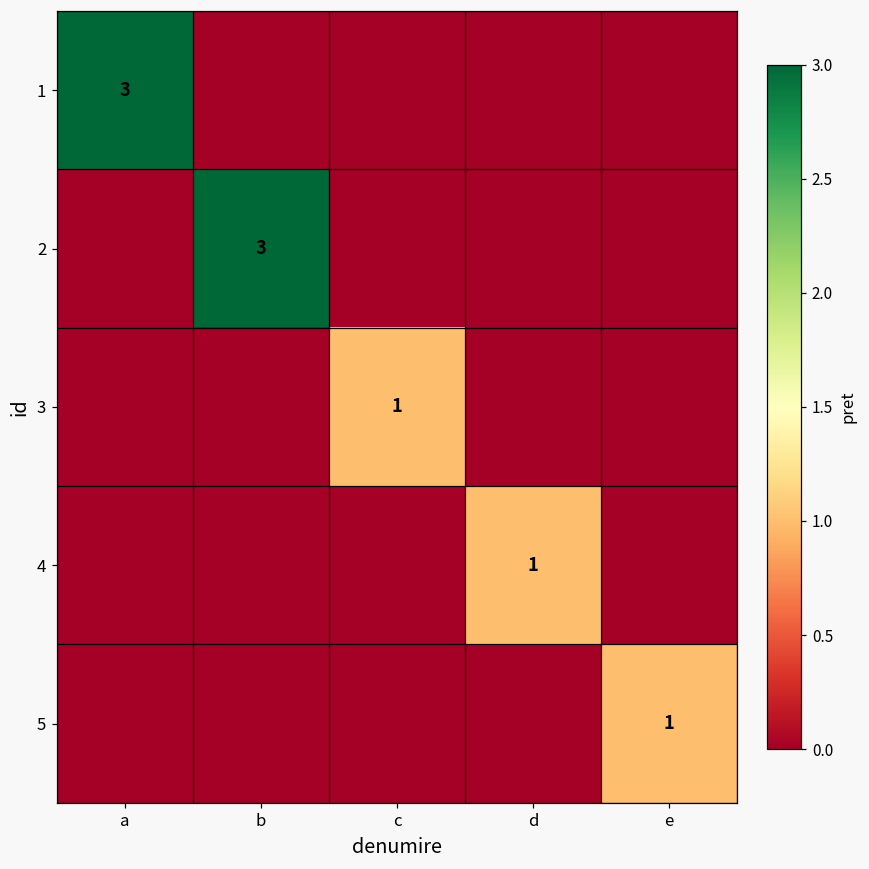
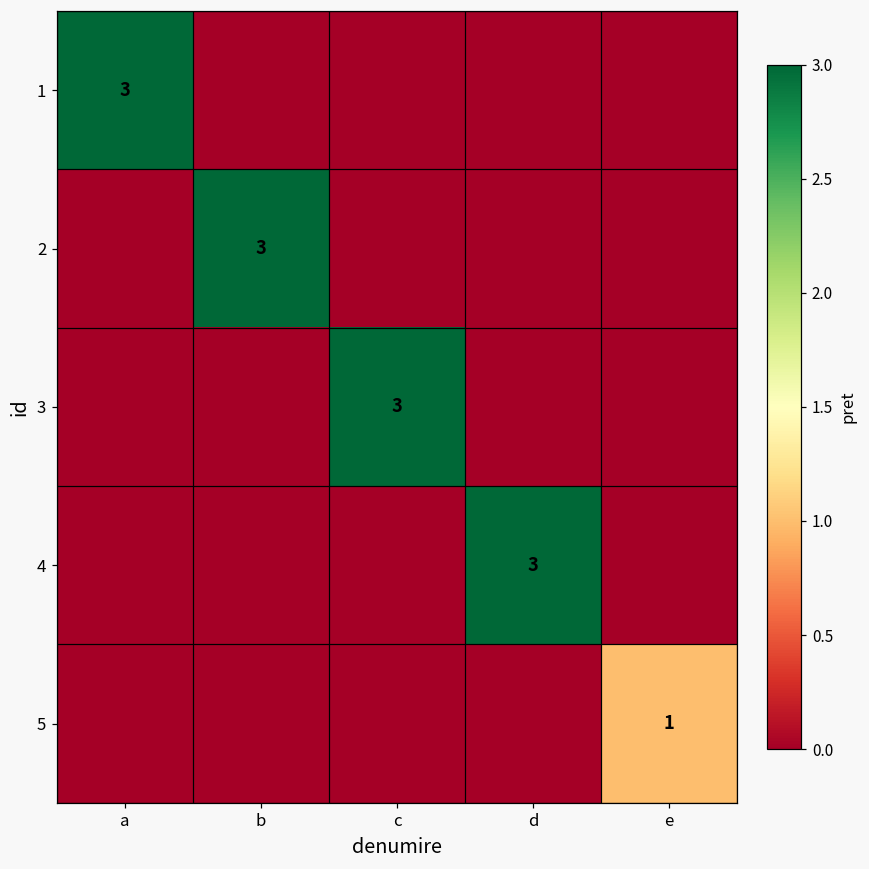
  {
    "1": {
      "a": 3
    },
    "2": {
      "b": 3
    },
    "3": {
-     "c": 1
+     "c": 3
    },
    "4": {
-     "d": 1
+     "d": 3
    },
    "5": {
      "e": 1
    }
  }
